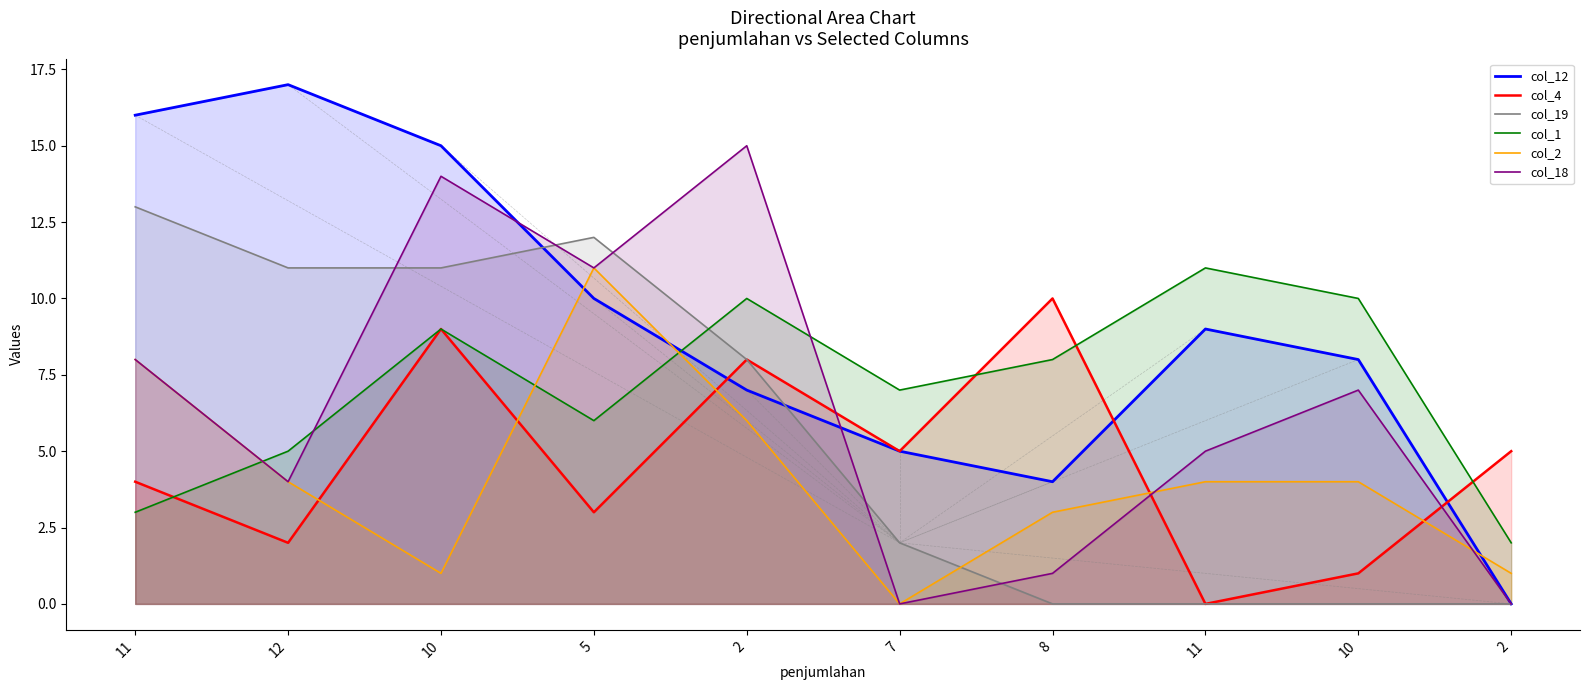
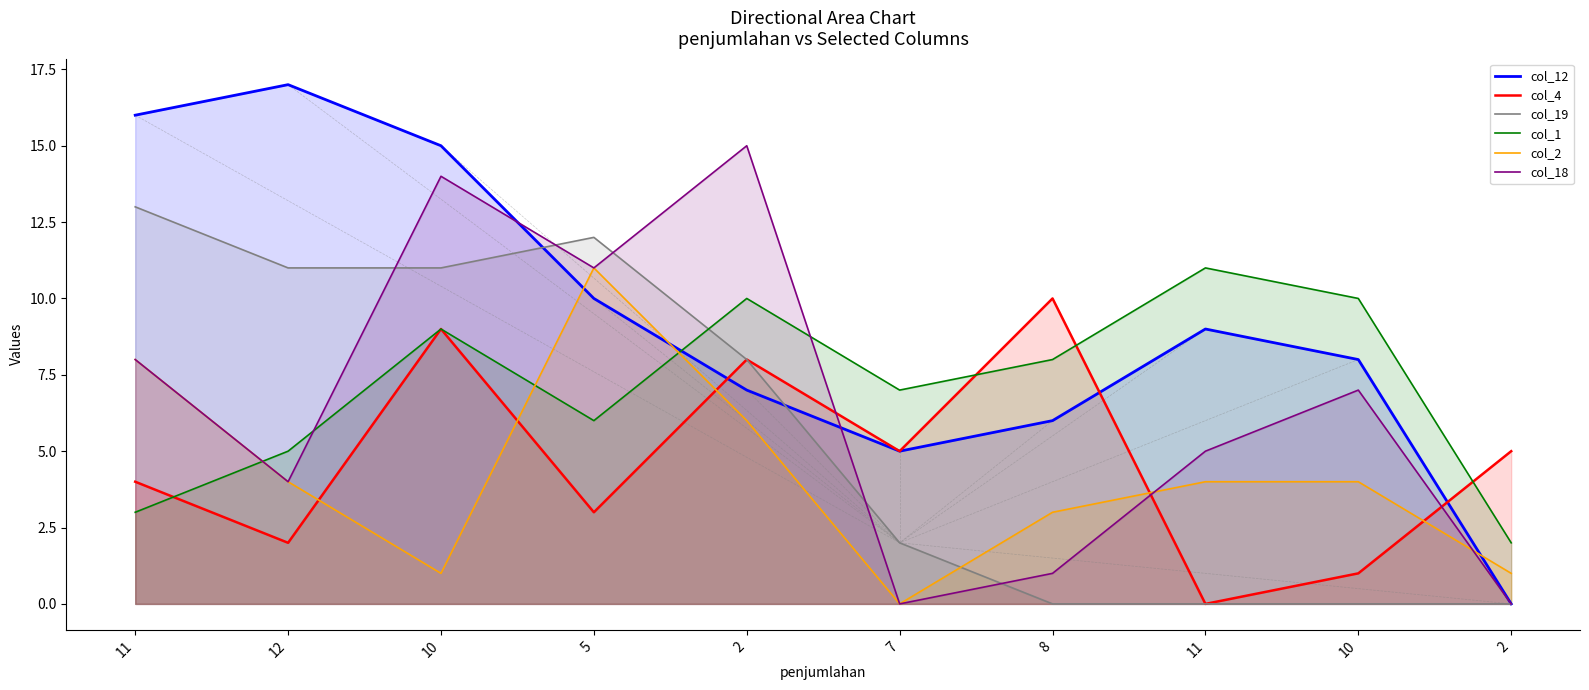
  {
    "col_12": {
-     "8": 4
+     "8": 6
    },
    "col_4": {
      "12": 2,
      "5": 3,
      "8": 10
    },
    "col_1": {
      "12": 5,
      "5": 6,
      "7": 7,
      "8": 8
    },
    "col_2": {
      "8": 3
    },
    "col_18": {
      "8": 1
    }
  }
